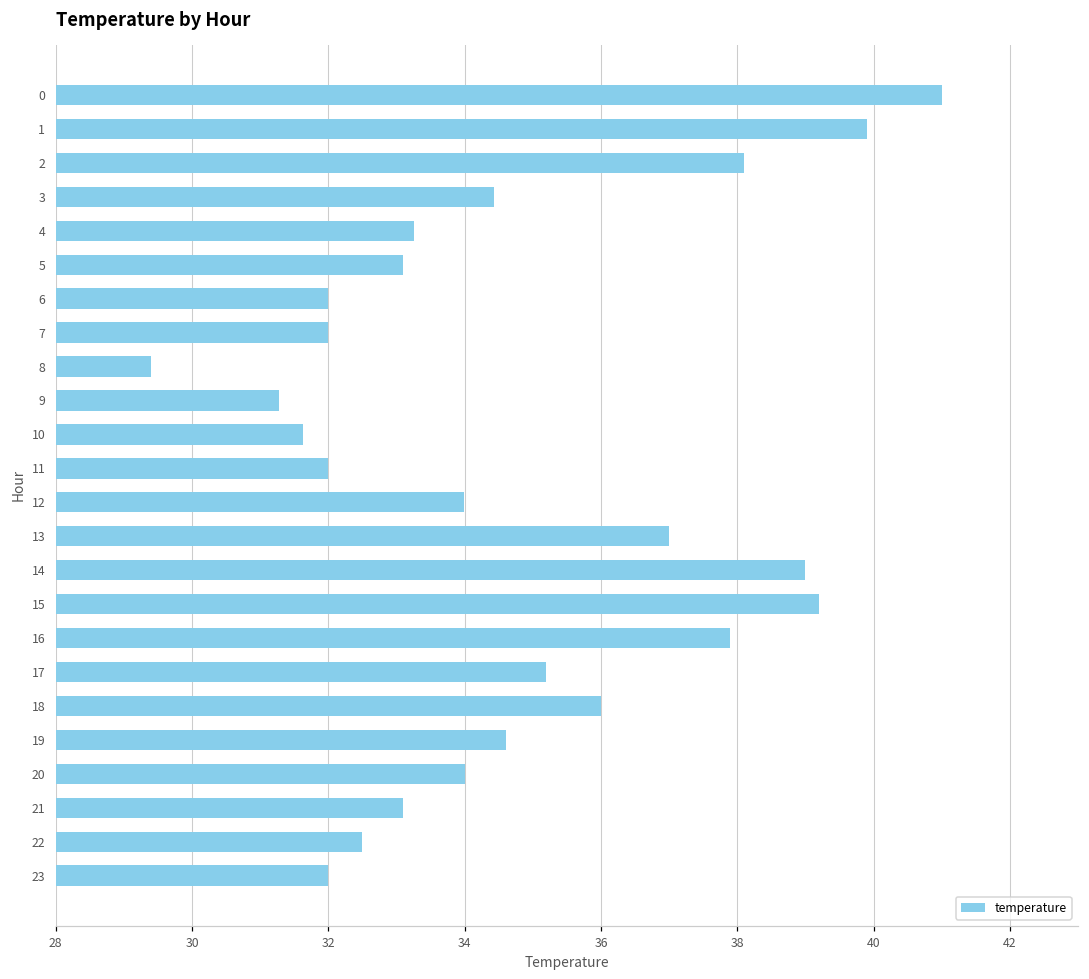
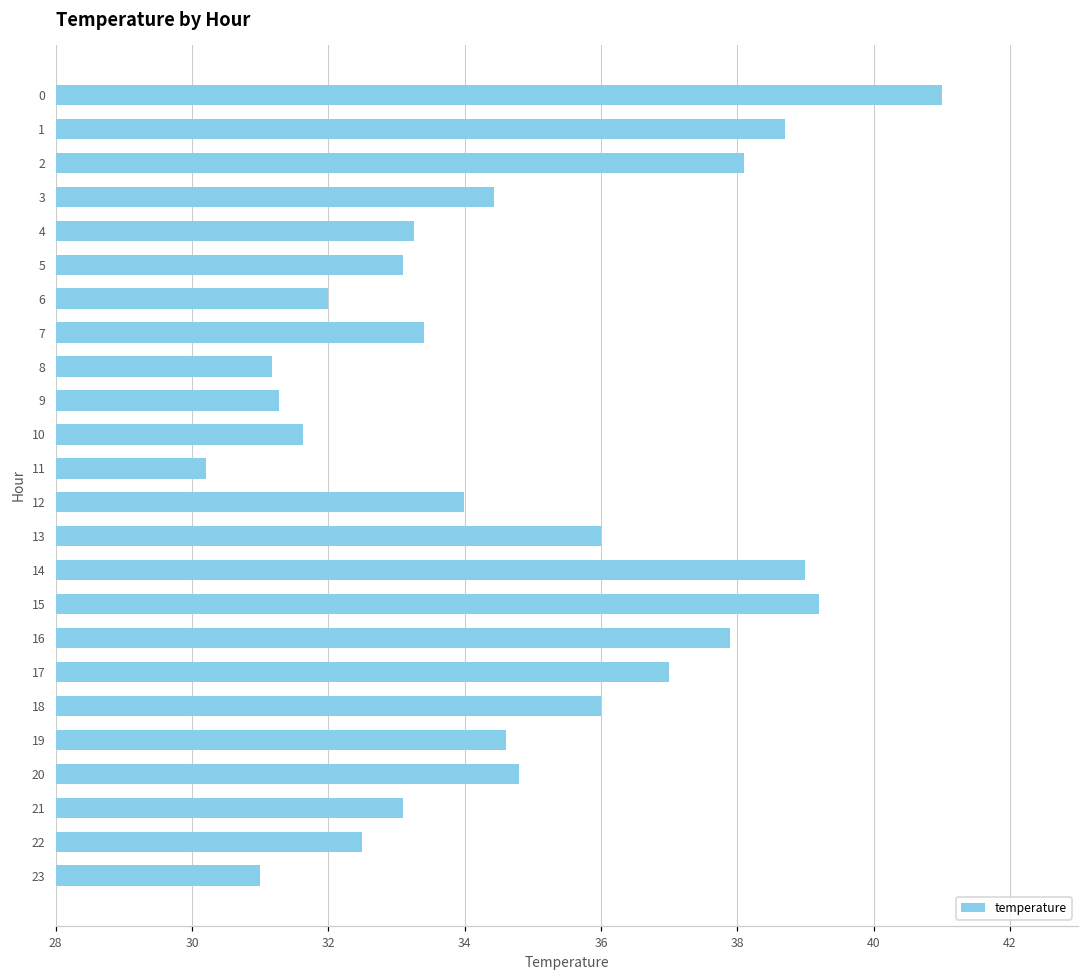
  {
    "0": 41.0,
-   "1": 39.9,
+   "1": 38.7,
    "2": 38.1,
    "3": 34.4,
    "4": 33.3,
    "5": 33.1,
    "6": 32.0,
-   "7": 32.0,
-   "8": 29.4,
+   "7": 33.4,
+   "8": 31.2,
    "9": 31.3,
    "10": 31.6,
-   "11": 32.0,
+   "11": 30.2,
    "12": 34.0,
-   "13": 37,
+   "13": 36,
    "14": 39.0,
    "15": 39.2,
    "16": 37.9,
-   "17": 35.2,
+   "17": 37.0,
    "18": 36.0,
    "19": 34.6,
-   "20": 34.0,
+   "20": 34.8,
    "21": 33.1,
    "22": 32.5,
-   "23": 32
+   "23": 31
  }
